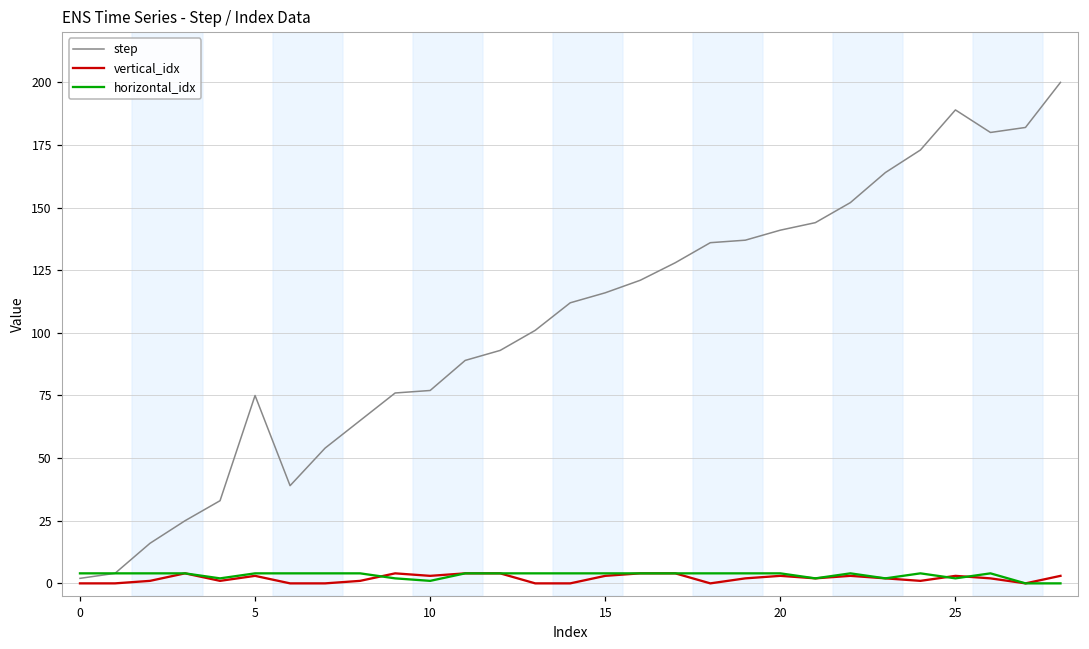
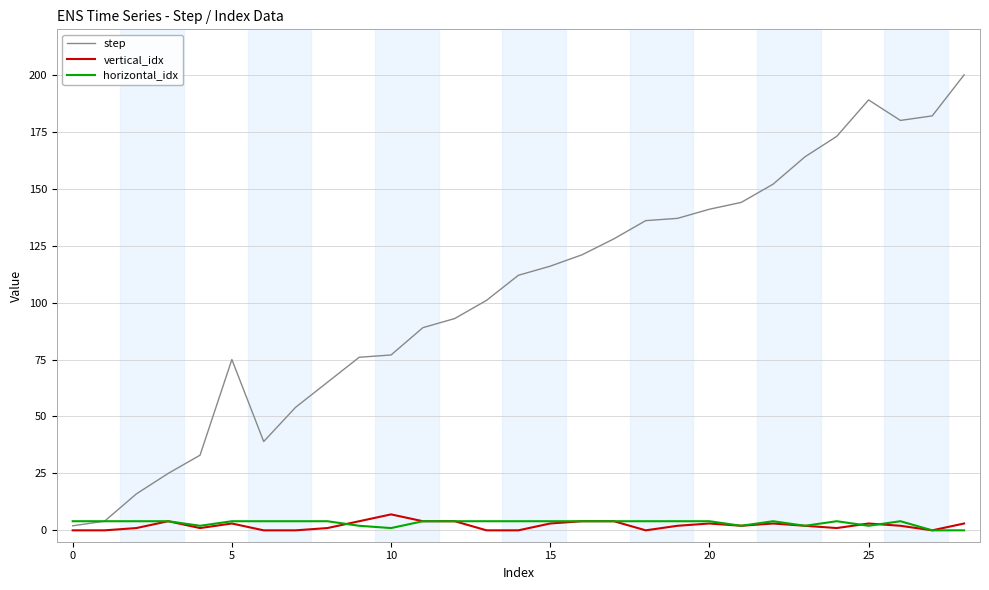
  {
    "step": {
      "0": 2,
      "5": 75,
      "10": 77,
      "15": 116,
      "20": 141,
      "25": 189
    },
    "vertical_idx": {
      "0": 0,
-     "10": 3
+     "10": 7
    },
    "horizontal_idx": {
      "0": 4,
      "10": 1
    }
  }
